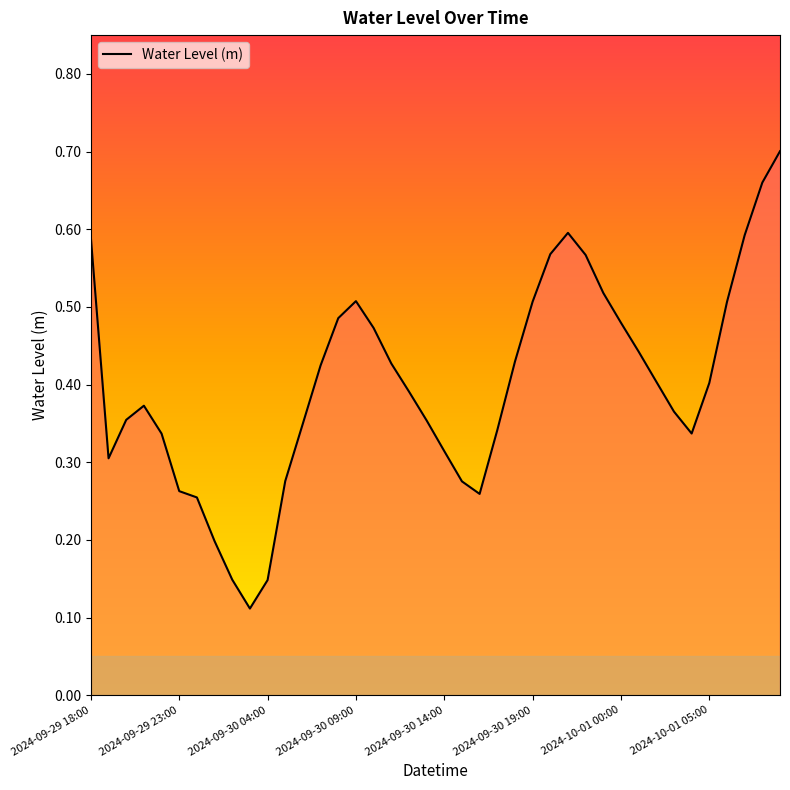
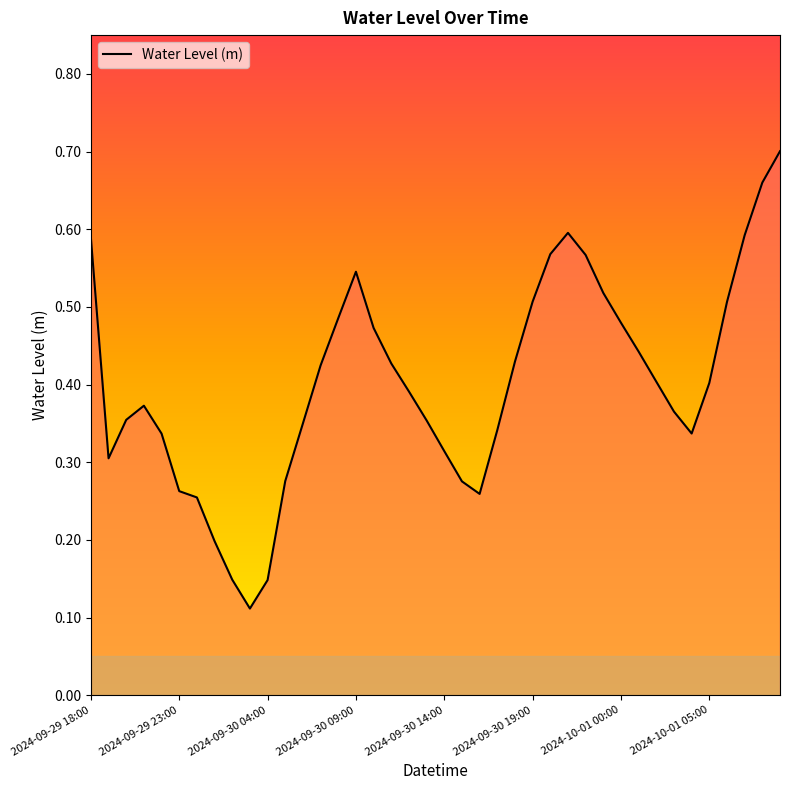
  {
    "2024-09-29 18:00": 0.59,
    "2024-09-29 23:00": 0.26,
    "2024-09-30 04:00": 0.15,
-   "2024-09-30 09:00": 0.51,
+   "2024-09-30 09:00": 0.55,
    "2024-09-30 14:00": 0.31,
    "2024-09-30 19:00": 0.51,
    "2024-10-01 00:00": 0.48,
    "2024-10-01 05:00": 0.40
  }
